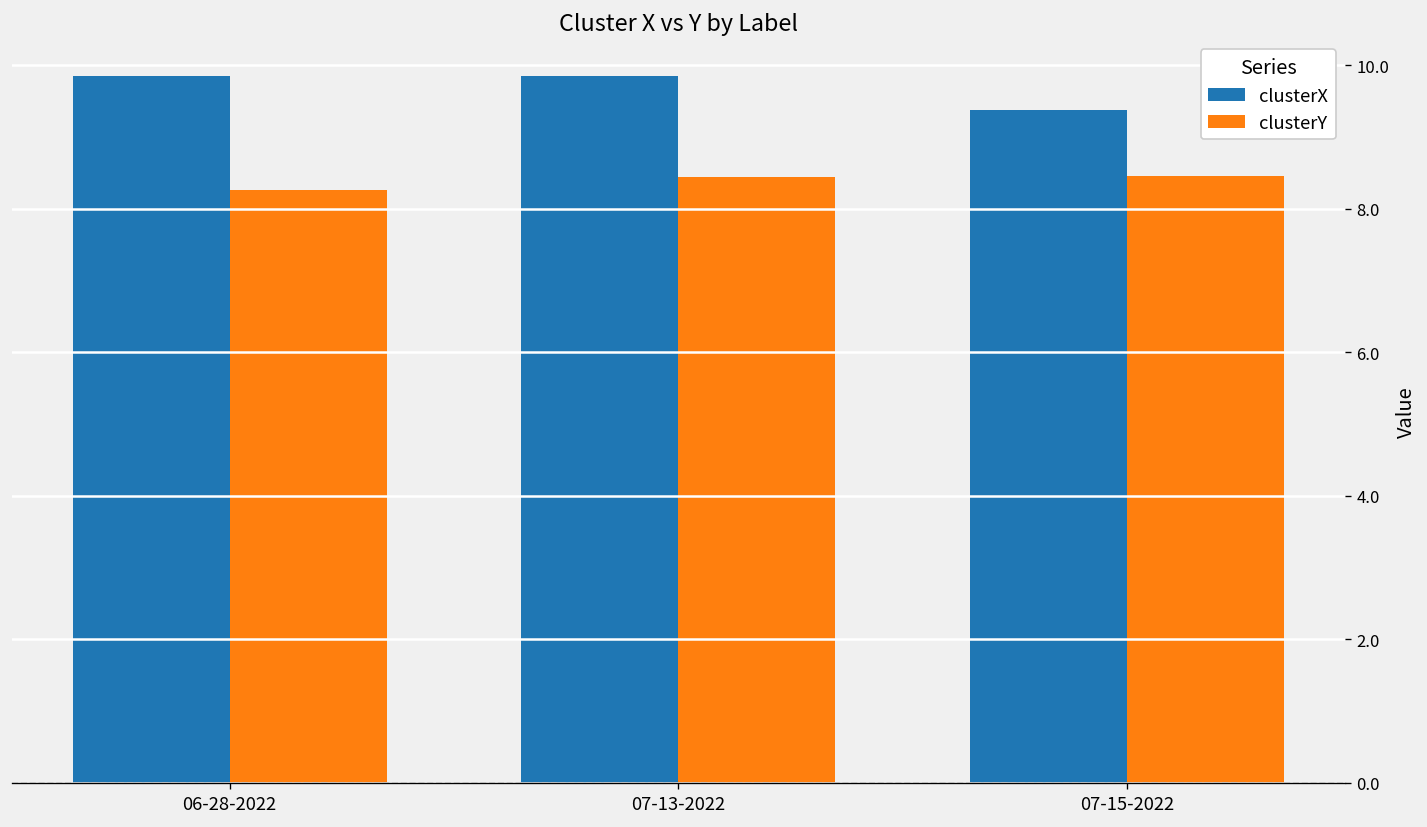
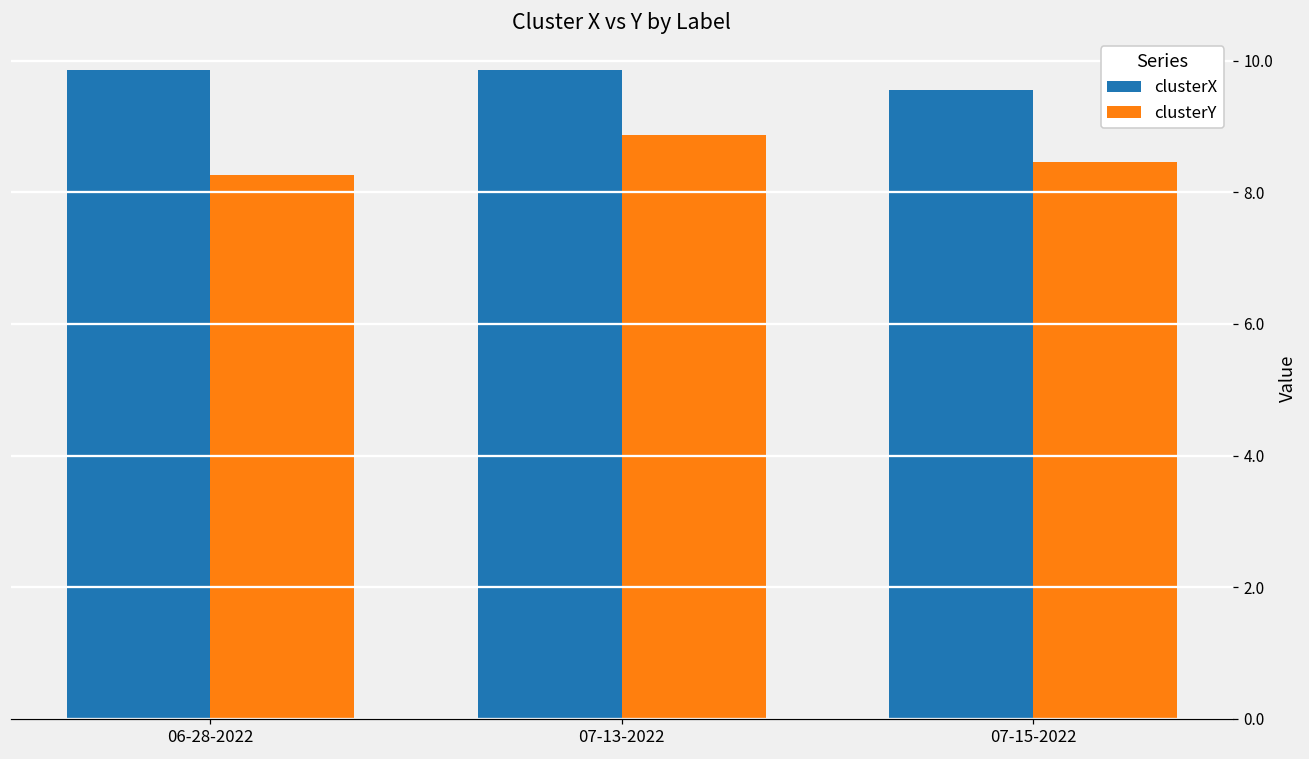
  {
    "clusterX": {
      "06-28-2022": 9.9,
      "07-13-2022": 9.9,
-     "07-15-2022": 9.4
+     "07-15-2022": 9.6
    },
    "clusterY": {
      "06-28-2022": 8.3,
-     "07-13-2022": 8.4,
+     "07-13-2022": 8.9,
      "07-15-2022": 8.5
    }
  }
